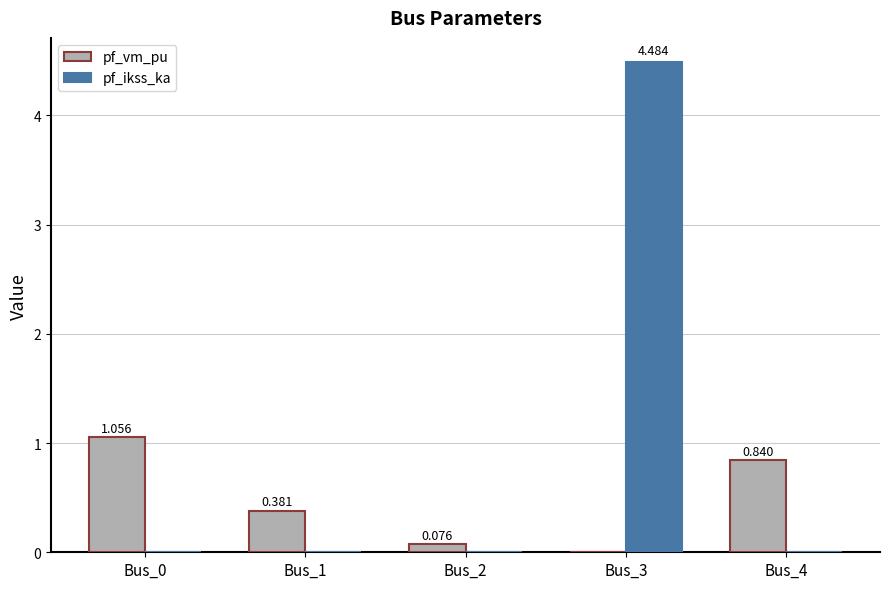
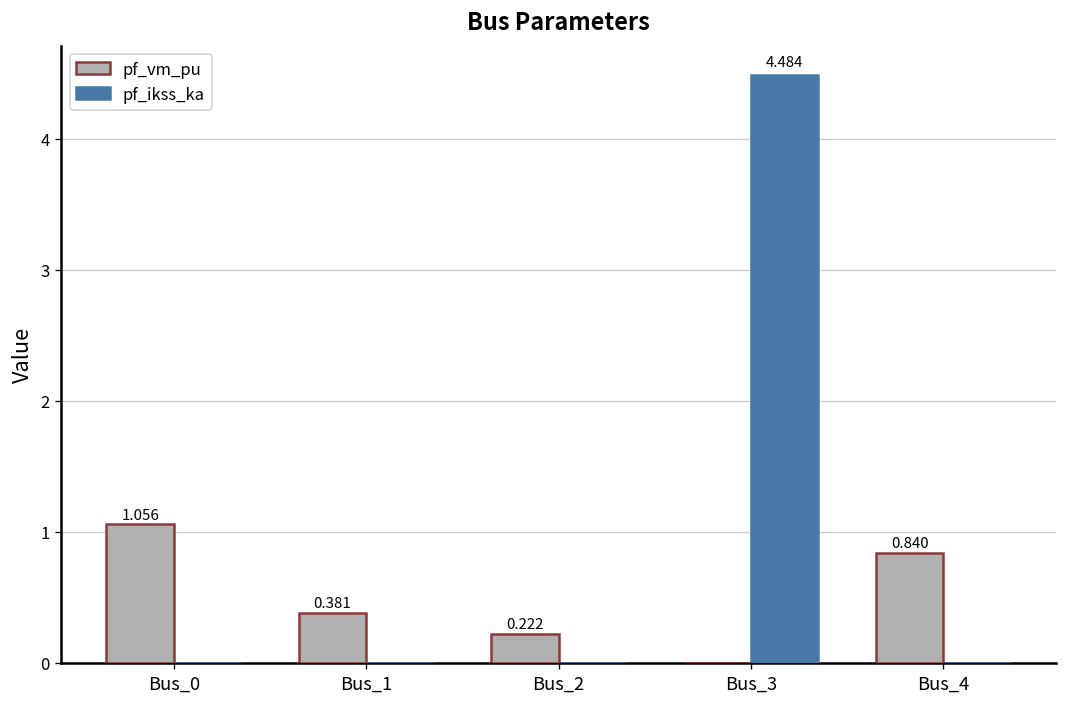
  {
    "pf_vm_pu": {
      "Bus_0": 1.056,
      "Bus_1": 0.381,
-     "Bus_2": 0.076,
+     "Bus_2": 0.222,
      "Bus_4": 0.840
    },
    "pf_ikss_ka": {
      "Bus_3": 4.484
    }
  }
